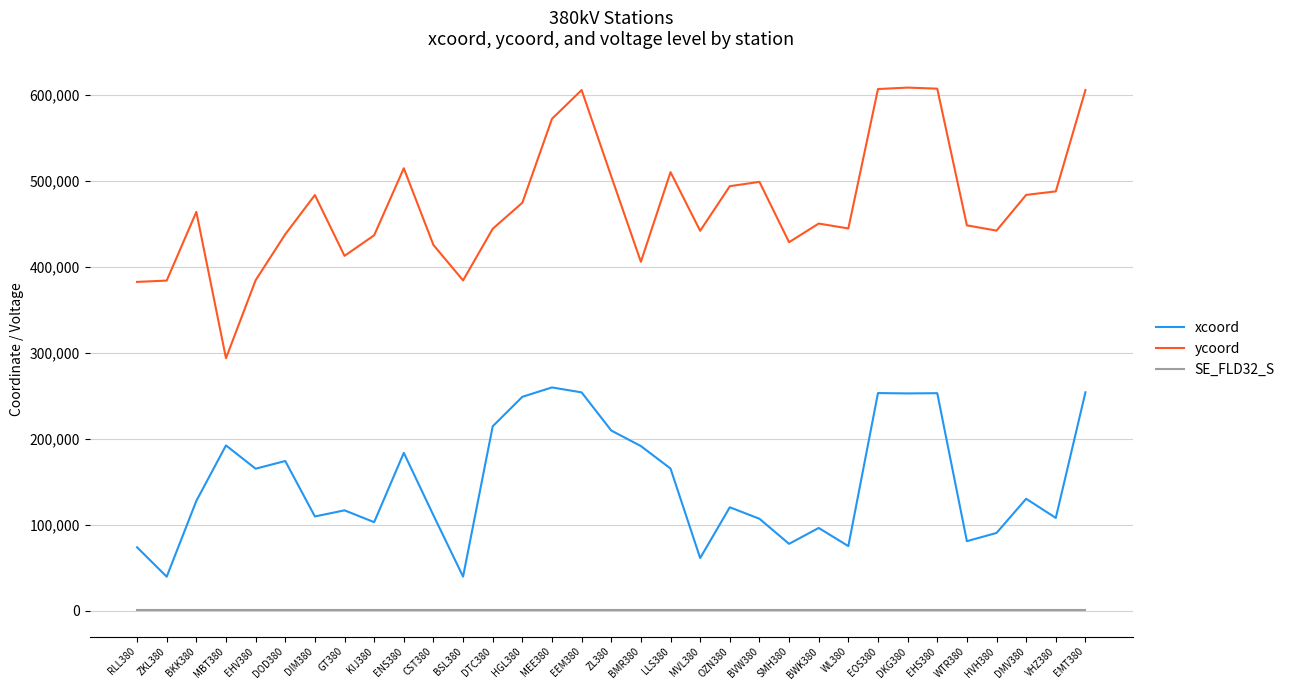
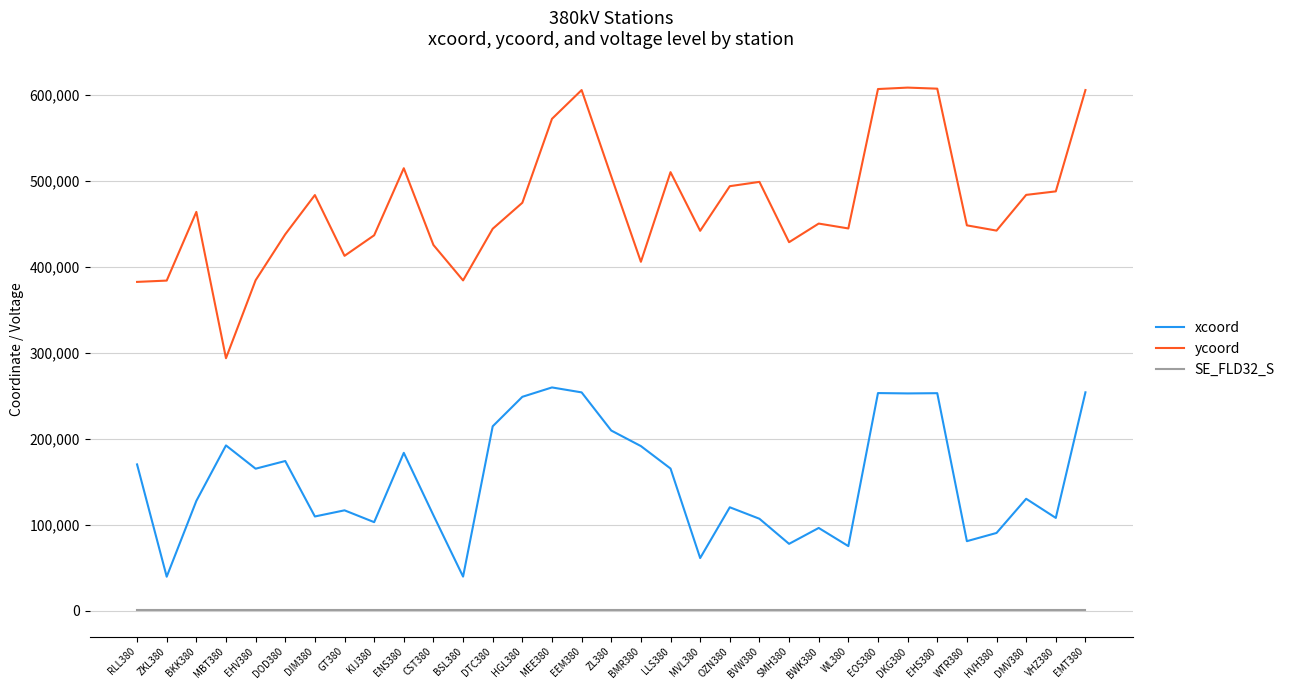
  {
    "xcoord": {
-     "RLL380": "70,000",
+     "RLL380": "170,000",
      "ZKL380": "40,000",
      "BKK380": "130,000",
      "MBT380": "190,000",
      "EHV380": "170,000",
      "DOD380": "170,000",
      "DIM380": "110,000",
      "GT380": "120,000",
      "KIJ380": "100,000",
      "ENS380": "180,000",
      "CST380": "110,000",
      "BSL380": "40,000",
      "DTC380": "210,000",
      "HGL380": "250,000",
      "MEE380": "260,000",
      "EEM380": "250,000",
      "ZL380": "210,000",
      "BMR380": "190,000",
      "LLS380": "170,000",
      "MVL380": "60,000",
      "OZN380": "120,000",
      "BVW380": "110,000",
      "SMH380": "80,000",
      "BWK380": "100,000",
      "WL380": "80,000",
      "EOS380": "250,000",
      "DKG380": "250,000",
      "EHS380": "250,000",
      "WTR380": "80,000",
      "HVH380": "90,000",
      "DMV380": "130,000",
      "VHZ380": "110,000",
      "EMT380": "250,000"
    },
    "ycoord": {
      "RLL380": "380,000",
      "ZKL380": "380,000",
      "BKK380": "460,000",
      "MBT380": "290,000",
      "EHV380": "380,000",
      "DOD380": "440,000",
      "DIM380": "480,000",
      "GT380": "410,000",
      "KIJ380": "440,000",
      "ENS380": "510,000",
      "CST380": "430,000",
      "BSL380": "380,000",
      "DTC380": "440,000",
      "HGL380": "470,000",
      "MEE380": "570,000",
      "EEM380": "610,000",
      "ZL380": "500,000",
      "BMR380": "410,000",
      "LLS380": "510,000",
      "MVL380": "440,000",
      "OZN380": "490,000",
      "BVW380": "500,000",
      "SMH380": "430,000",
      "BWK380": "450,000",
      "WL380": "440,000",
      "EOS380": "610,000",
      "DKG380": "610,000",
      "EHS380": "610,000",
      "WTR380": "450,000",
      "HVH380": "440,000",
      "DMV380": "480,000",
      "VHZ380": "490,000",
      "EMT380": "610,000"
    },
    "SE_FLD32_S": {
      "RLL380": "0",
      "ZKL380": "0",
      "BKK380": "0",
      "MBT380": "0",
      "EHV380": "0",
      "DOD380": "0",
      "DIM380": "0",
      "GT380": "0",
      "KIJ380": "0",
      "ENS380": "0",
      "CST380": "0",
      "BSL380": "0",
      "DTC380": "0",
      "HGL380": "0",
      "MEE380": "0",
      "EEM380": "0",
      "ZL380": "0",
      "BMR380": "0",
      "LLS380": "0",
      "MVL380": "0",
      "OZN380": "0",
      "BVW380": "0",
      "SMH380": "0",
      "BWK380": "0",
      "WL380": "0",
      "EOS380": "0",
      "DKG380": "0",
      "EHS380": "0",
      "WTR380": "0",
      "HVH380": "0",
      "DMV380": "0",
      "VHZ380": "0",
      "EMT380": "0"
    }
  }
